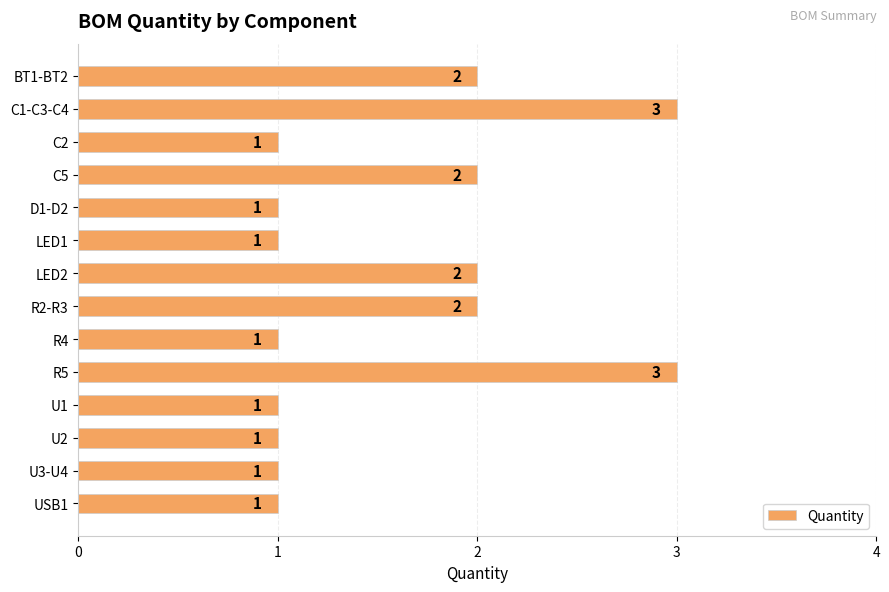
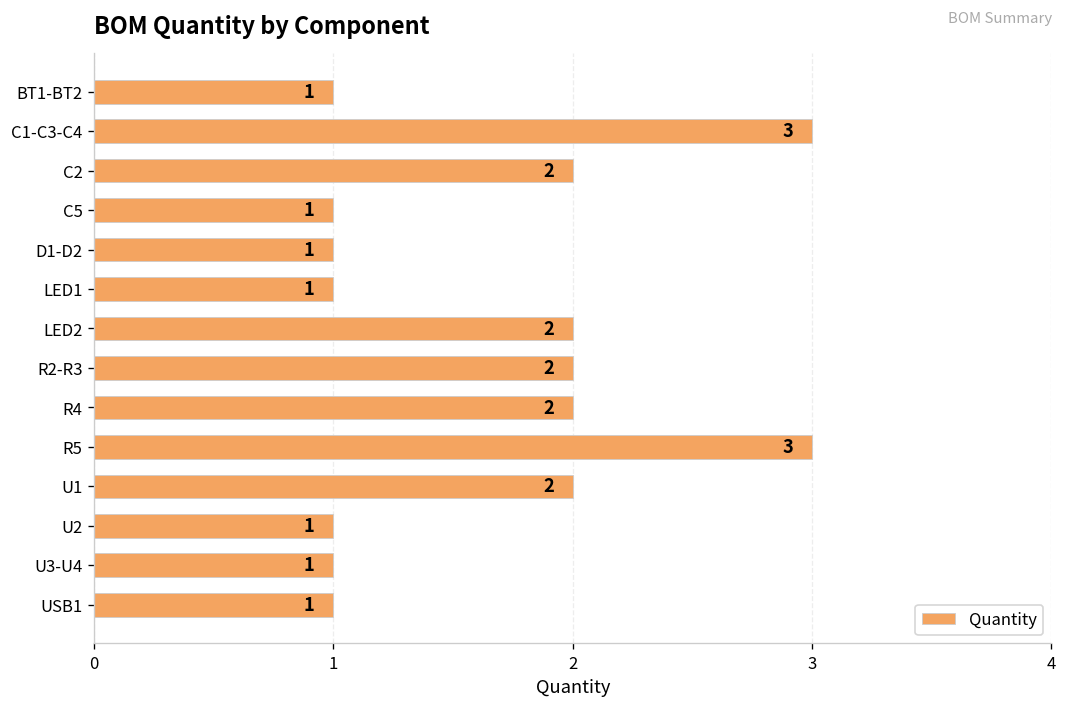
  {
-   "BT1-BT2": 2,
+   "BT1-BT2": 1,
    "C1-C3-C4": 3,
-   "C2": 1,
-   "C5": 2,
+   "C2": 2,
+   "C5": 1,
    "D1-D2": 1,
    "LED1": 1,
    "LED2": 2,
    "R2-R3": 2,
-   "R4": 1,
+   "R4": 2,
    "R5": 3,
-   "U1": 1,
+   "U1": 2,
    "U2": 1,
    "U3-U4": 1,
    "USB1": 1
  }
